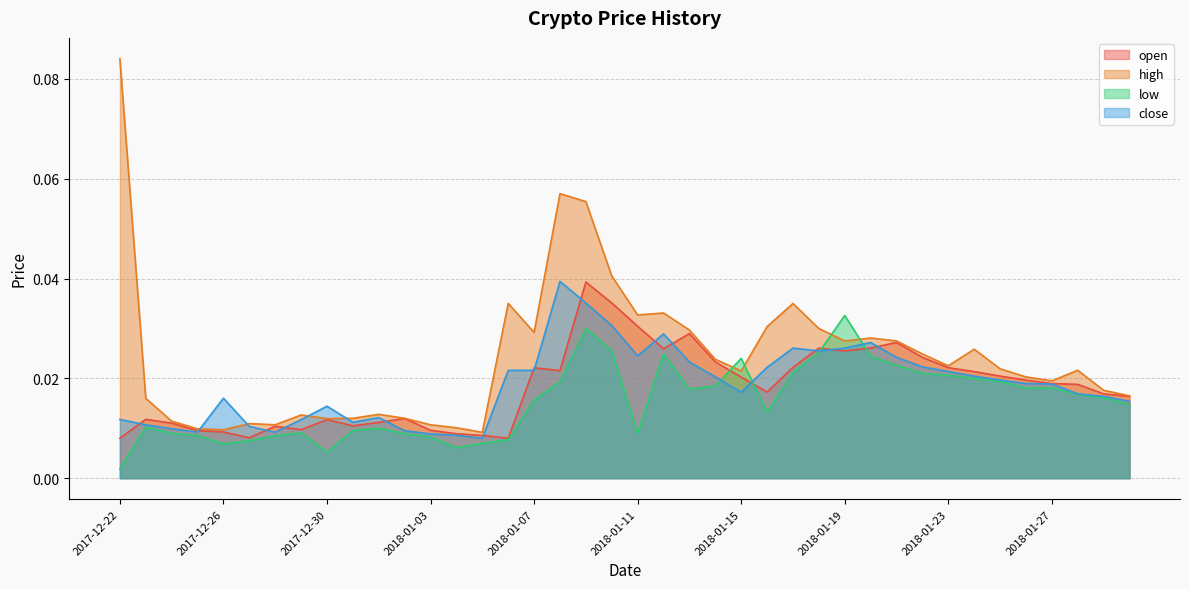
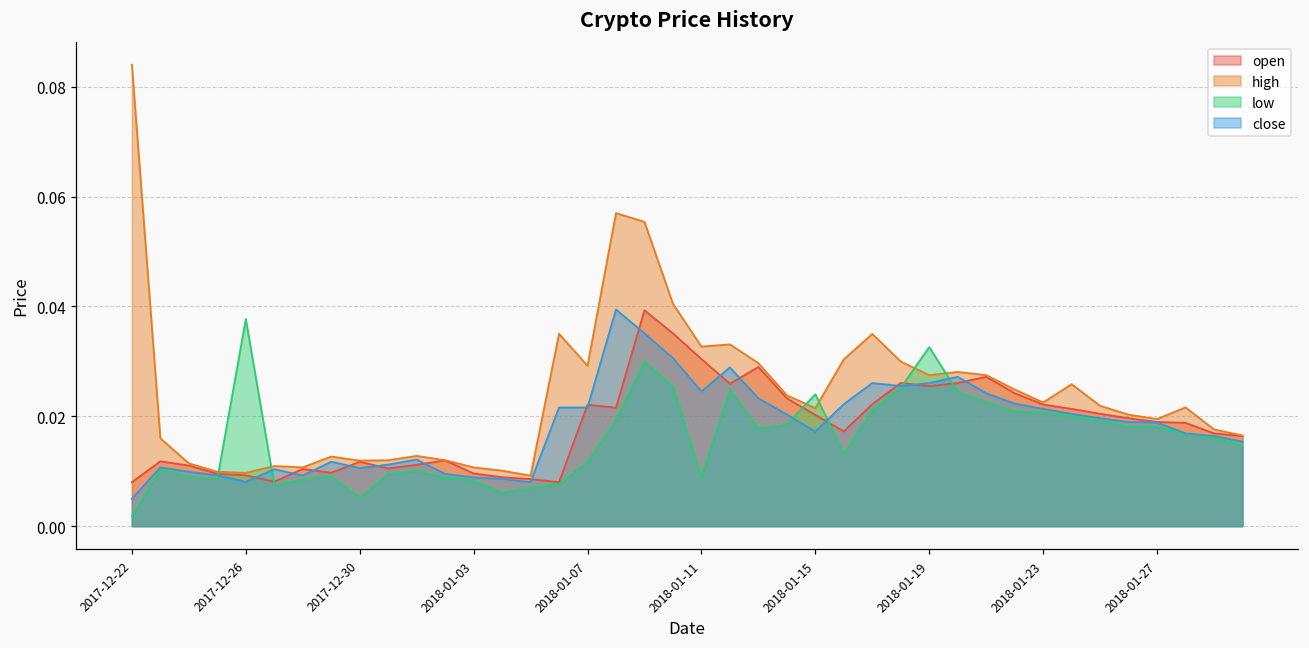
  {
    "low": {
      "2017-12-22": 0.002,
-     "2017-12-26": 0.007,
+     "2017-12-26": 0.038,
      "2017-12-30": 0.005,
      "2018-01-03": 0.008,
-     "2018-01-07": 0.016,
+     "2018-01-07": 0.012,
      "2018-01-11": 0.009,
      "2018-01-15": 0.024,
      "2018-01-19": 0.033,
      "2018-01-23": 0.021,
      "2018-01-27": 0.018
    },
    "close": {
-     "2017-12-22": 0.012,
-     "2017-12-26": 0.016,
-     "2017-12-30": 0.014,
+     "2017-12-22": 0.005,
+     "2017-12-26": 0.008,
+     "2017-12-30": 0.011,
      "2018-01-03": 0.009,
      "2018-01-11": 0.025,
      "2018-01-15": 0.017,
      "2018-01-19": 0.026,
      "2018-01-23": 0.021
    }
  }
